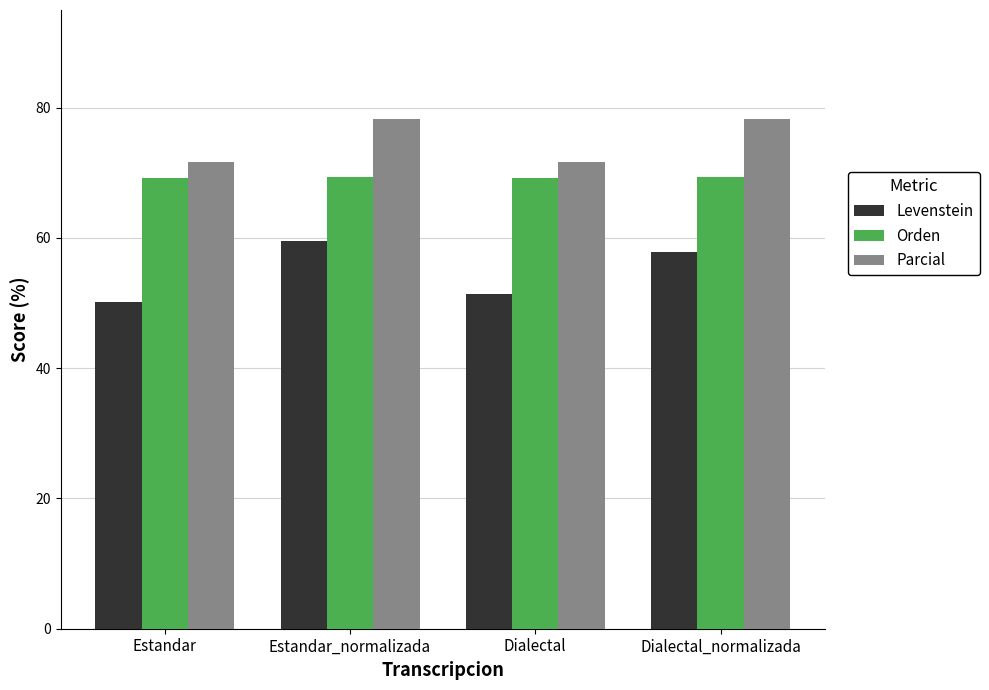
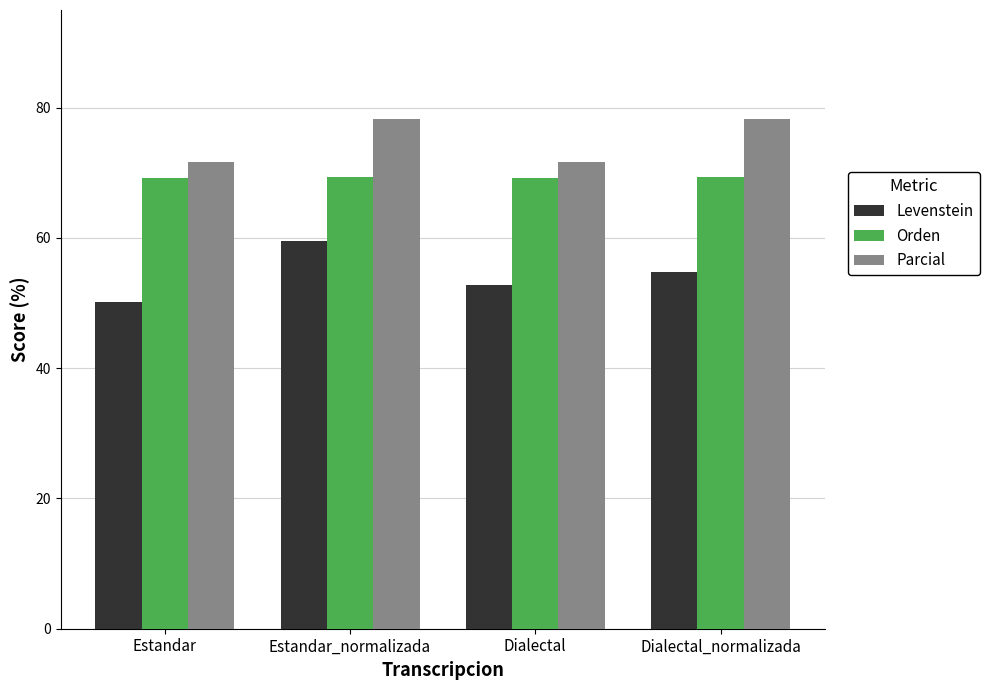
  {
    "Levenstein": {
      "Estandar": 50,
      "Estandar_normalizada": 60,
-     "Dialectal": 51,
-     "Dialectal_normalizada": 58
+     "Dialectal": 53,
+     "Dialectal_normalizada": 55
    },
    "Orden": {
      "Estandar": 69,
      "Estandar_normalizada": 69,
      "Dialectal": 69,
      "Dialectal_normalizada": 69
    },
    "Parcial": {
      "Estandar": 72,
      "Estandar_normalizada": 78,
      "Dialectal": 72,
      "Dialectal_normalizada": 78
    }
  }
